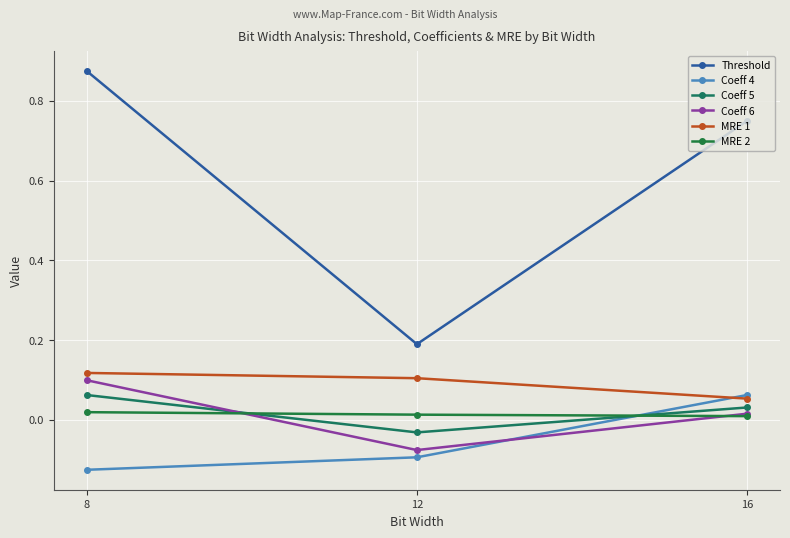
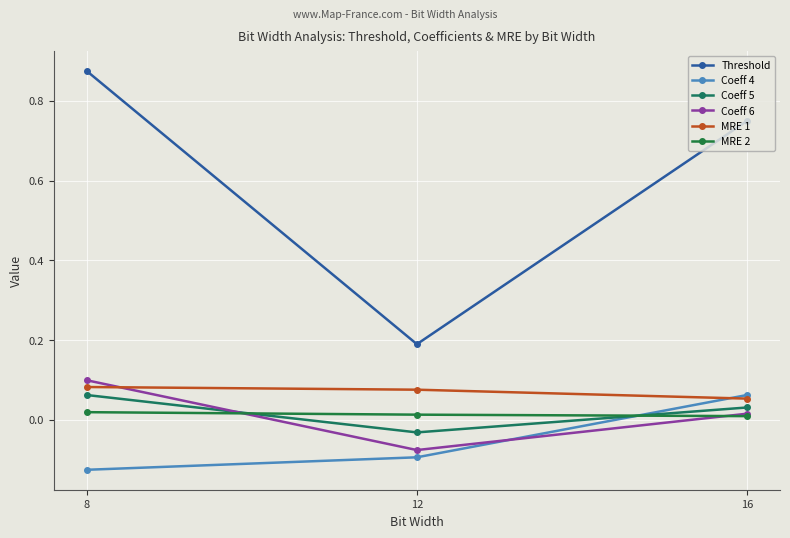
  {
    "Threshold": {
      "8": 0.88,
      "12": 0.19
    },
    "Coeff 4": {
      "8": -0.13,
      "12": -0.09,
      "16": 0.06
    },
    "Coeff 6": {
      "8": 0.10,
      "12": -0.08
    },
    "MRE 1": {
-     "8": 0.12,
-     "12": 0.10,
+     "8": 0.08,
+     "12": 0.08,
      "16": 0.05
    }
  }
